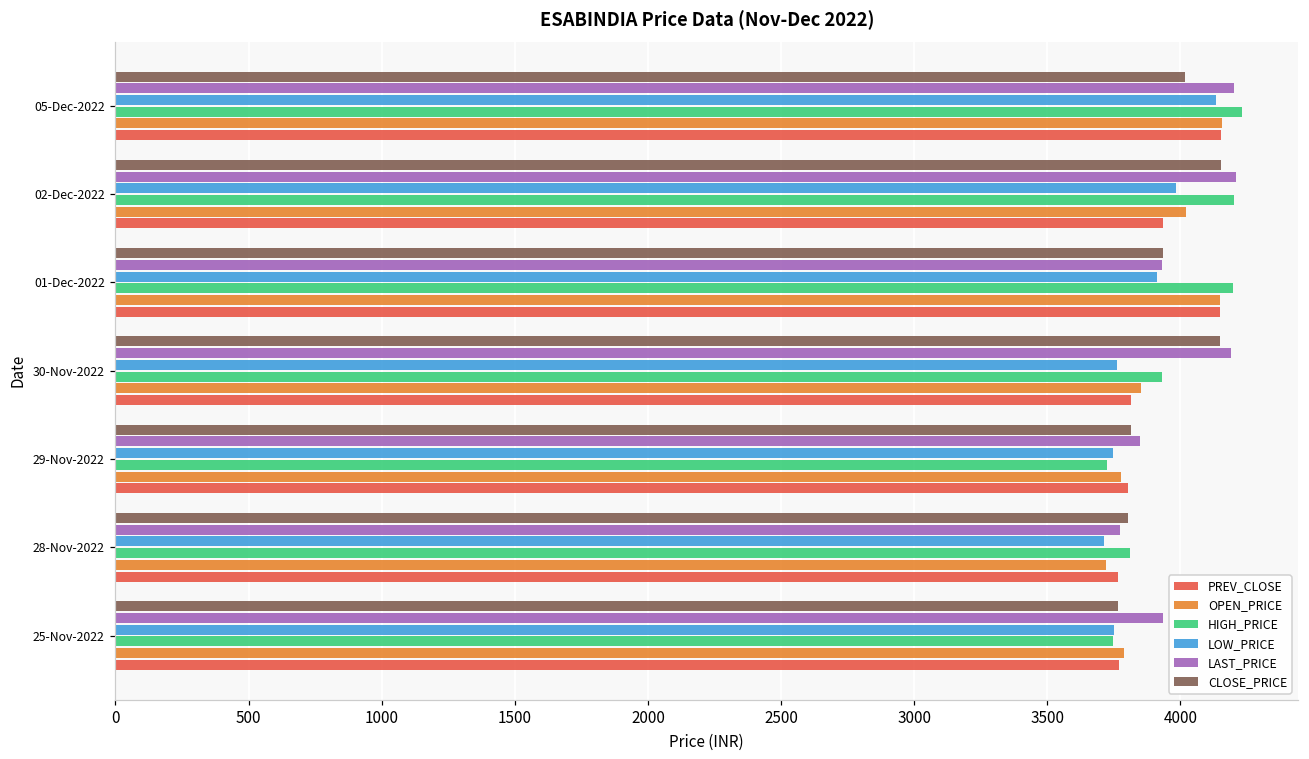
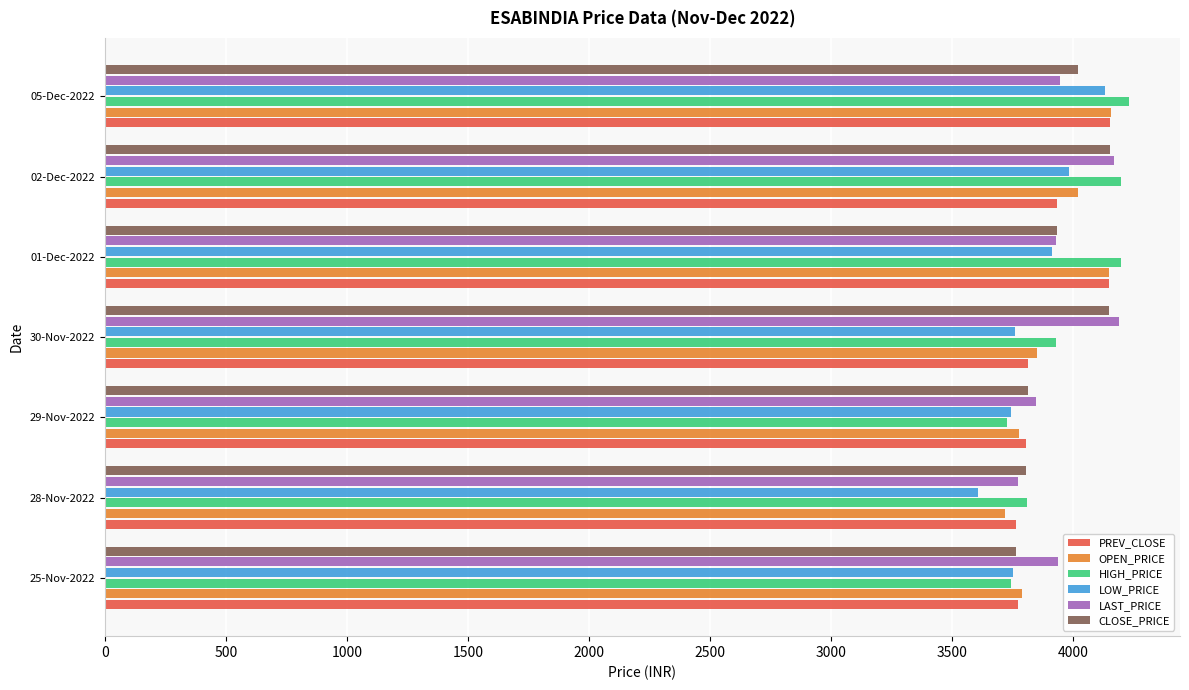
  {
    "HIGH_PRICE": {
      "05-Dec-2022": 4230,
      "02-Dec-2022": 4200,
      "01-Dec-2022": 4200,
      "30-Nov-2022": 3930,
      "29-Nov-2022": 3720,
      "28-Nov-2022": 3810,
      "25-Nov-2022": 3750
    },
    "LOW_PRICE": {
      "05-Dec-2022": 4130,
      "02-Dec-2022": 3980,
      "01-Dec-2022": 3910,
      "30-Nov-2022": 3760,
      "29-Nov-2022": 3750,
-     "28-Nov-2022": 3710,
+     "28-Nov-2022": 3610,
      "25-Nov-2022": 3750
    },
    "LAST_PRICE": {
-     "05-Dec-2022": 4200,
-     "02-Dec-2022": 4210,
+     "05-Dec-2022": 3950,
+     "02-Dec-2022": 4170,
      "01-Dec-2022": 3930,
      "30-Nov-2022": 4190,
      "29-Nov-2022": 3850,
      "28-Nov-2022": 3770,
      "25-Nov-2022": 3940
    },
    "CLOSE_PRICE": {
      "05-Dec-2022": 4020,
      "02-Dec-2022": 4150,
      "01-Dec-2022": 3930,
      "30-Nov-2022": 4150,
      "29-Nov-2022": 3810,
      "28-Nov-2022": 3800,
      "25-Nov-2022": 3760
    }
  }
